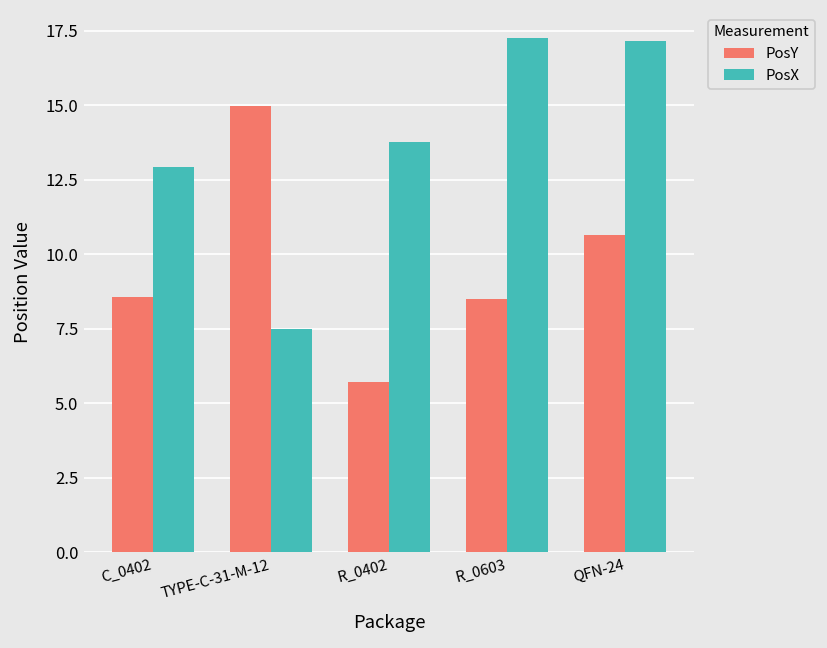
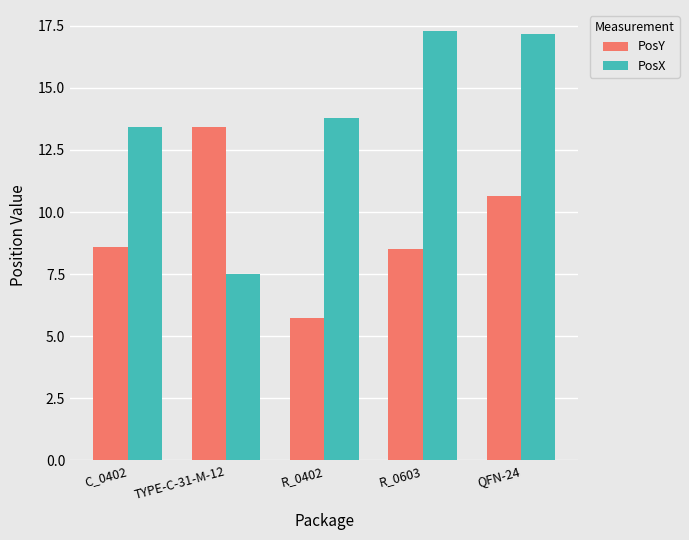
  {
    "PosY": {
      "C_0402": 8.6,
-     "TYPE-C-31-M-12": 15.0,
+     "TYPE-C-31-M-12": 13.4,
      "R_0402": 5.7,
      "R_0603": 8.5,
      "QFN-24": 10.7
    },
    "PosX": {
-     "C_0402": 12.9,
+     "C_0402": 13.4,
      "TYPE-C-31-M-12": 7.5,
      "R_0402": 13.8,
      "R_0603": 17.3,
      "QFN-24": 17.2
    }
  }
